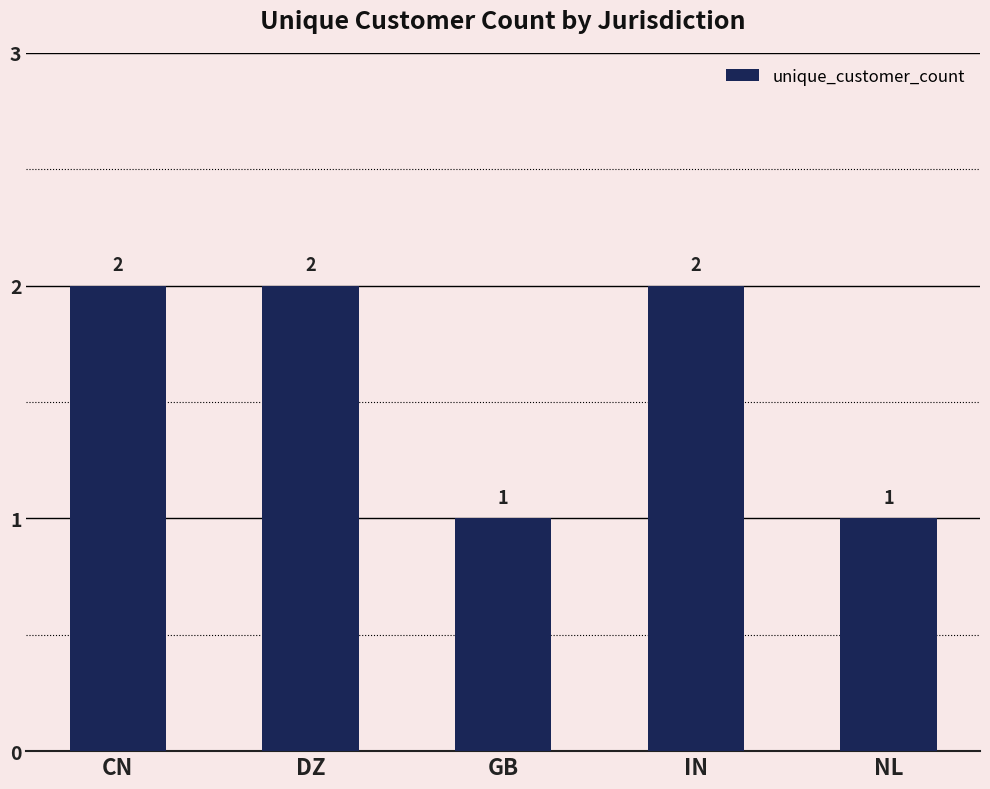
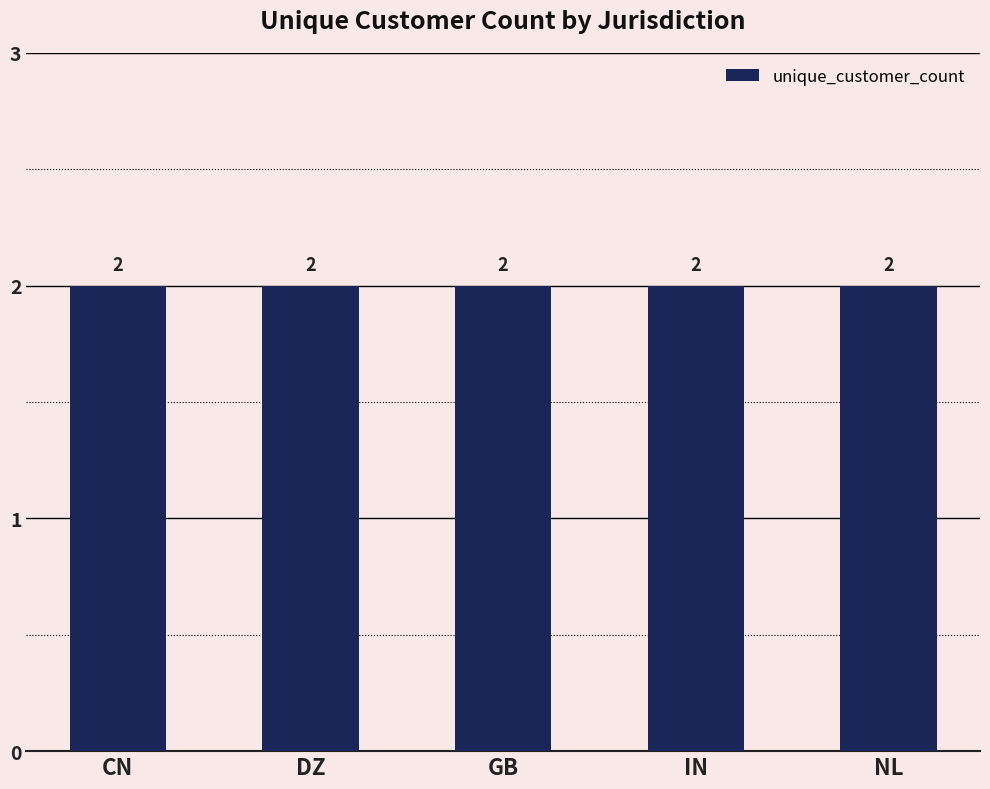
  {
    "CN": 2,
    "DZ": 2,
-   "GB": 1,
+   "GB": 2,
    "IN": 2,
-   "NL": 1
+   "NL": 2
  }
